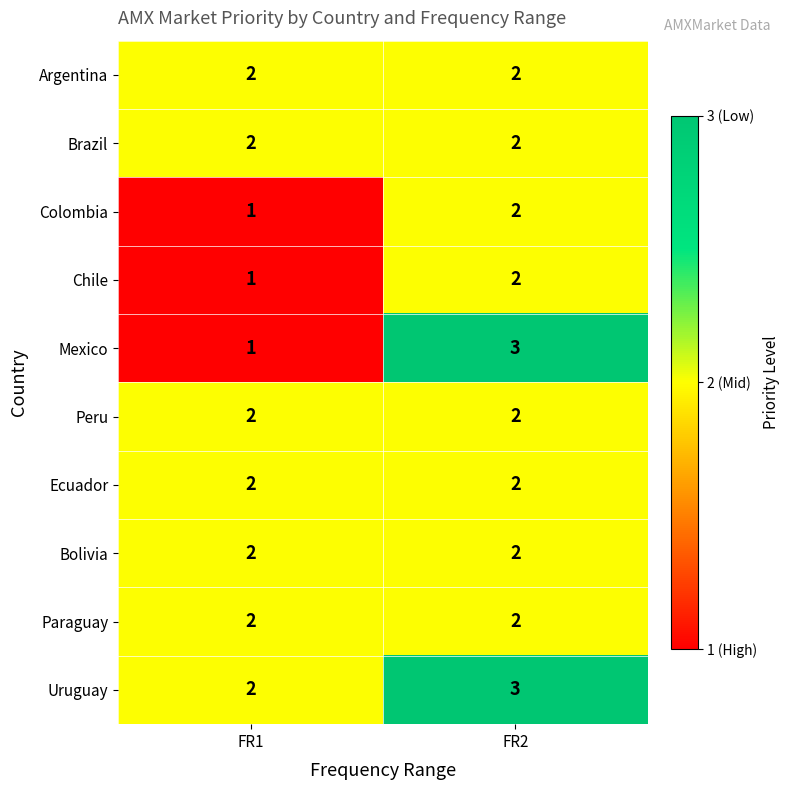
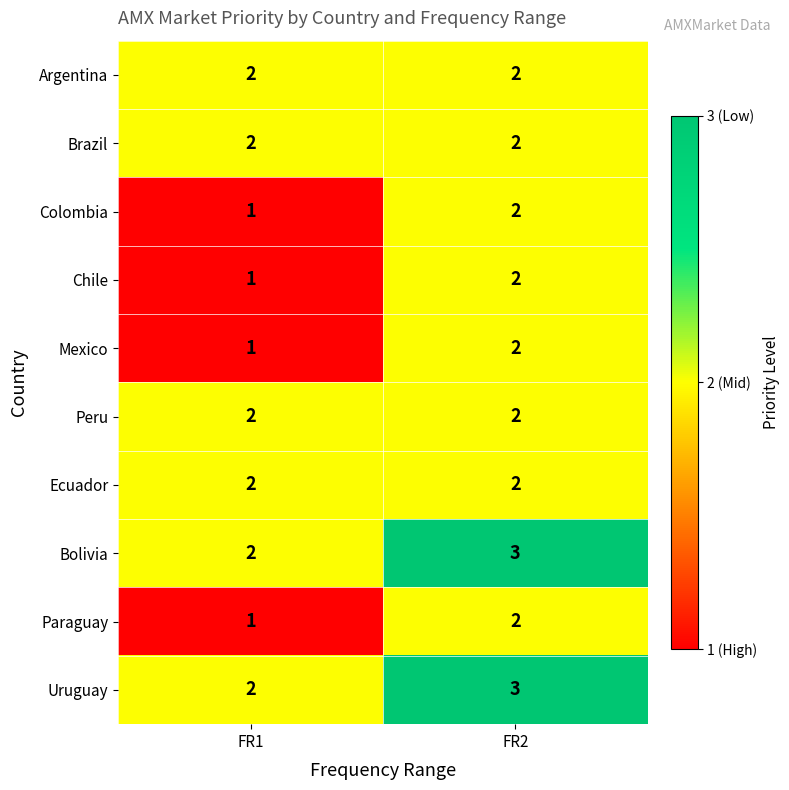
  {
    "Argentina": {
      "FR1": 2,
      "FR2": 2
    },
    "Brazil": {
      "FR1": 2,
      "FR2": 2
    },
    "Colombia": {
      "FR1": 1,
      "FR2": 2
    },
    "Chile": {
      "FR1": 1,
      "FR2": 2
    },
    "Mexico": {
      "FR1": 1,
-     "FR2": 3
+     "FR2": 2
    },
    "Peru": {
      "FR1": 2,
      "FR2": 2
    },
    "Ecuador": {
      "FR1": 2,
      "FR2": 2
    },
    "Bolivia": {
      "FR1": 2,
-     "FR2": 2
+     "FR2": 3
    },
    "Paraguay": {
-     "FR1": 2,
+     "FR1": 1,
      "FR2": 2
    },
    "Uruguay": {
      "FR1": 2,
      "FR2": 3
    }
  }
